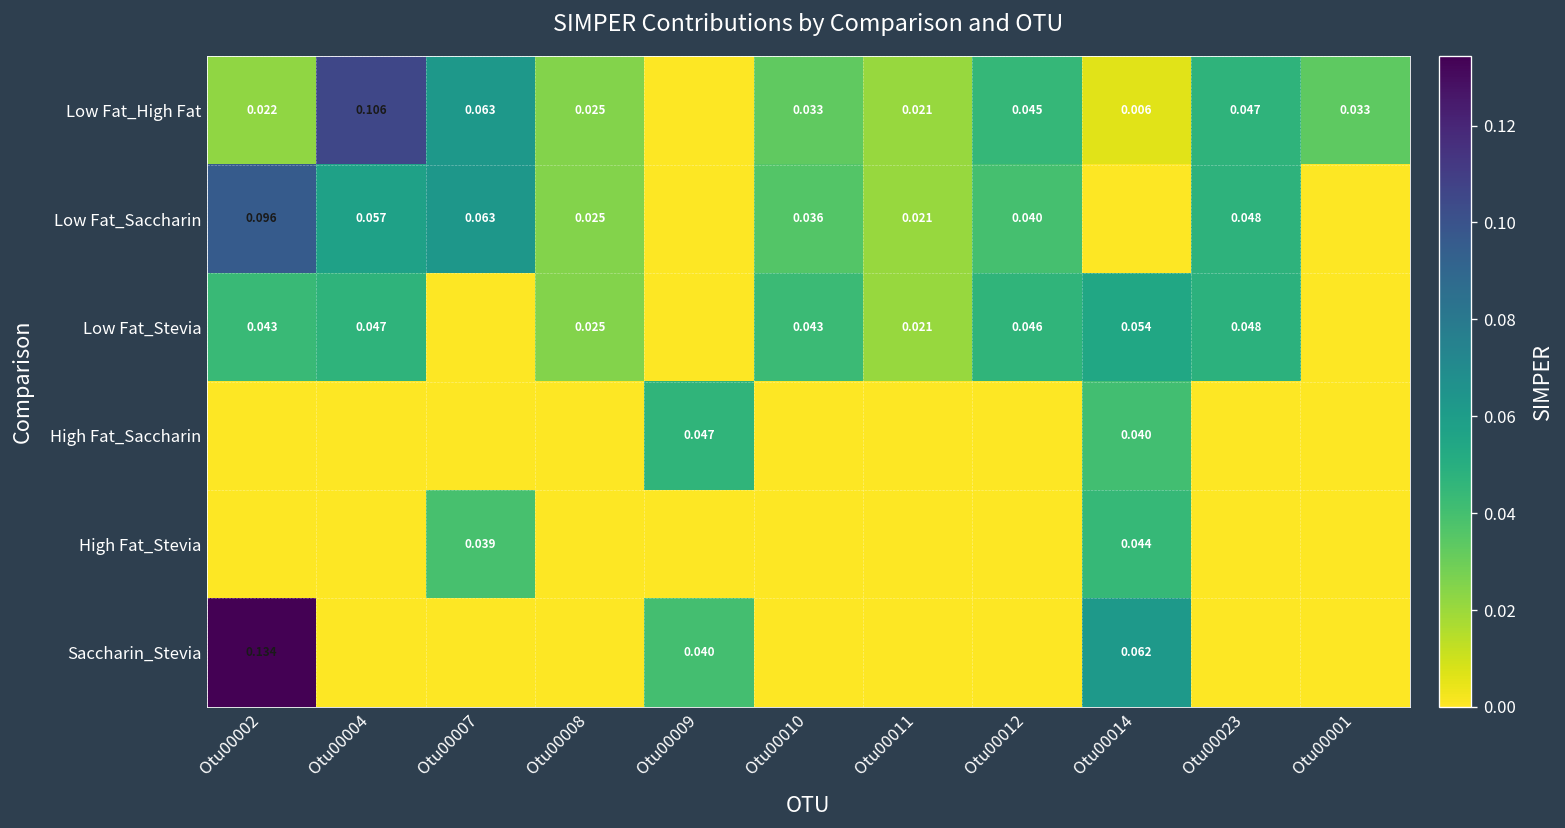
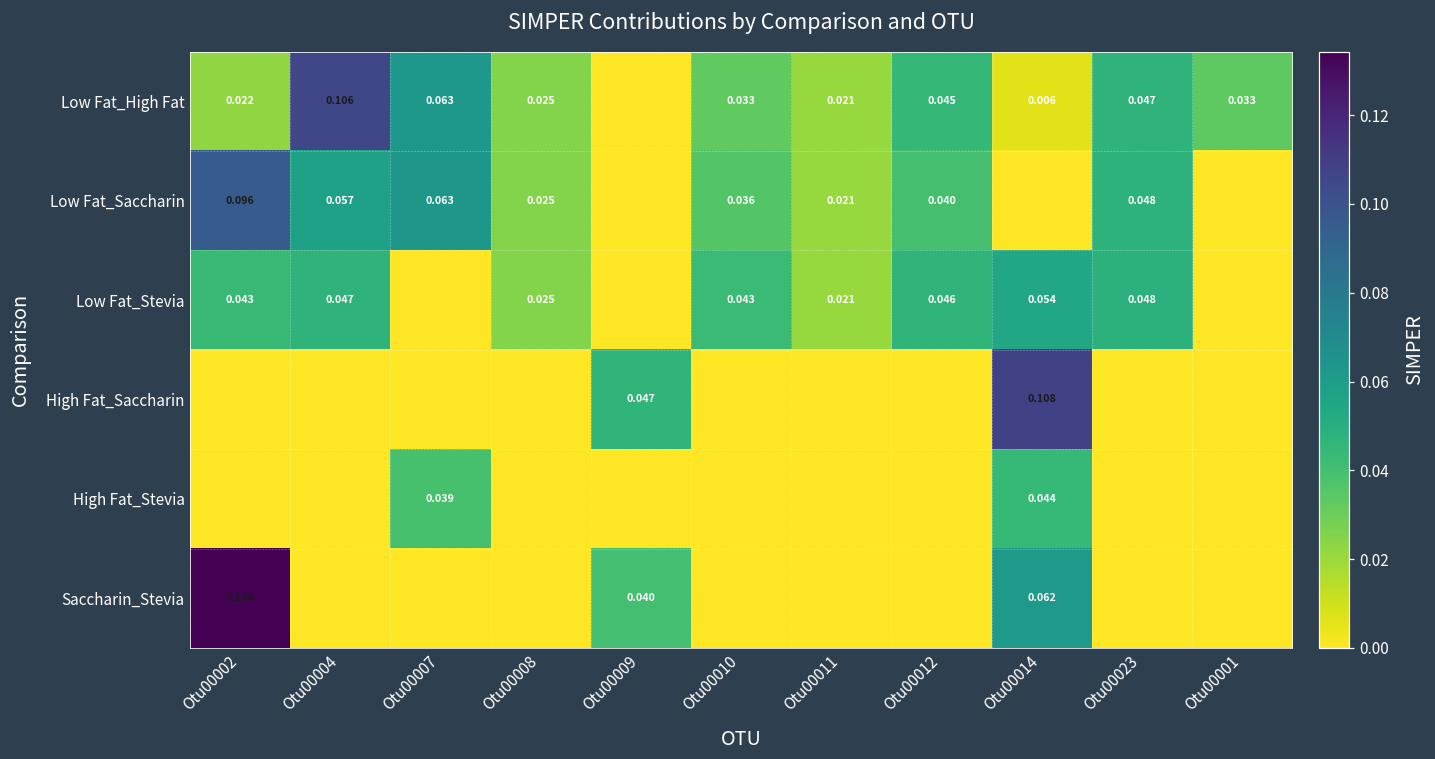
  {
    "Low Fat_High Fat": {
      "Otu00002": 0.022,
      "Otu00004": 0.106,
      "Otu00007": 0.063,
      "Otu00008": 0.025,
      "Otu00010": 0.033,
      "Otu00011": 0.021,
      "Otu00012": 0.045,
      "Otu00014": 0.006,
      "Otu00023": 0.047,
      "Otu00001": 0.033
    },
    "Low Fat_Saccharin": {
      "Otu00002": 0.096,
      "Otu00004": 0.057,
      "Otu00007": 0.063,
      "Otu00008": 0.025,
      "Otu00010": 0.036,
      "Otu00011": 0.021,
      "Otu00012": 0.040,
      "Otu00023": 0.048
    },
    "Low Fat_Stevia": {
      "Otu00002": 0.043,
      "Otu00004": 0.047,
      "Otu00008": 0.025,
      "Otu00010": 0.043,
      "Otu00011": 0.021,
      "Otu00012": 0.046,
      "Otu00014": 0.054,
      "Otu00023": 0.048
    },
    "High Fat_Saccharin": {
      "Otu00009": 0.047,
-     "Otu00014": 0.040
+     "Otu00014": 0.108
    },
    "High Fat_Stevia": {
      "Otu00007": 0.039,
      "Otu00014": 0.044
    },
    "Saccharin_Stevia": {
      "Otu00002": 0.134,
      "Otu00009": 0.040,
      "Otu00014": 0.062
    }
  }
